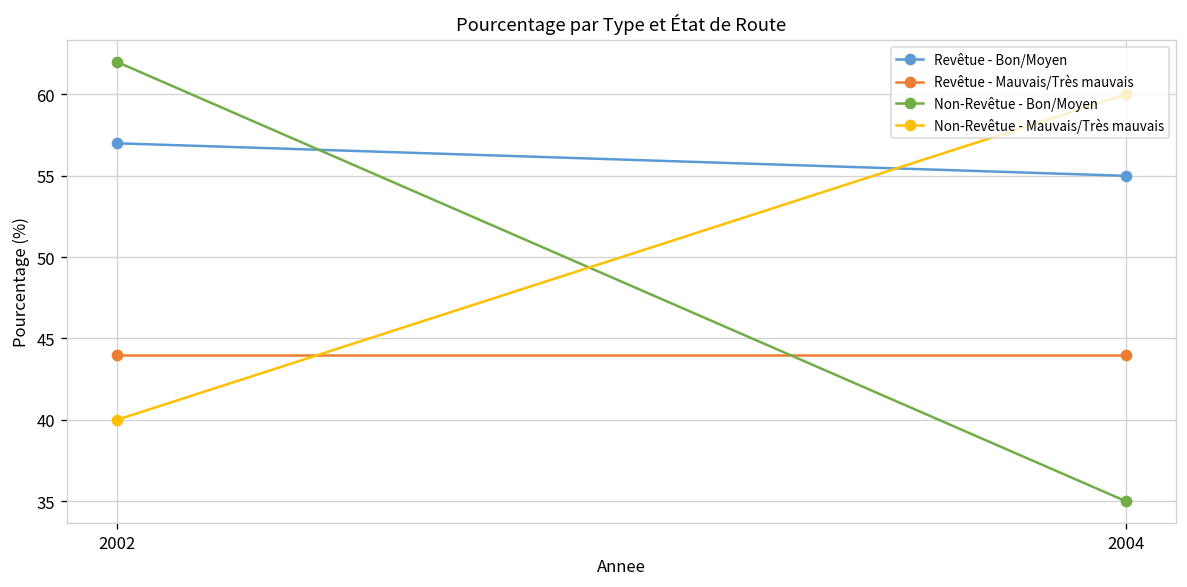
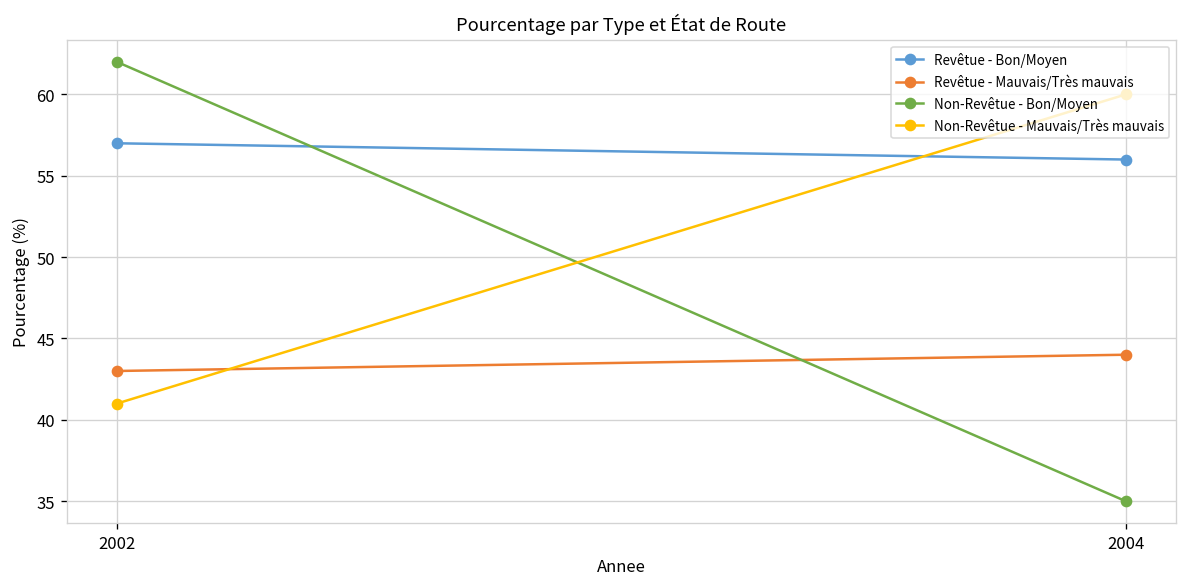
  {
    "Revêtue - Bon/Moyen": {
      "2002": 57,
-     "2004": 55
+     "2004": 56
    },
    "Revêtue - Mauvais/Très mauvais": {
-     "2002": 44,
+     "2002": 43,
      "2004": 44
    },
    "Non-Revêtue - Bon/Moyen": {
      "2002": 62,
      "2004": 35
    },
    "Non-Revêtue - Mauvais/Très mauvais": {
-     "2002": 40
+     "2002": 41
    }
  }
